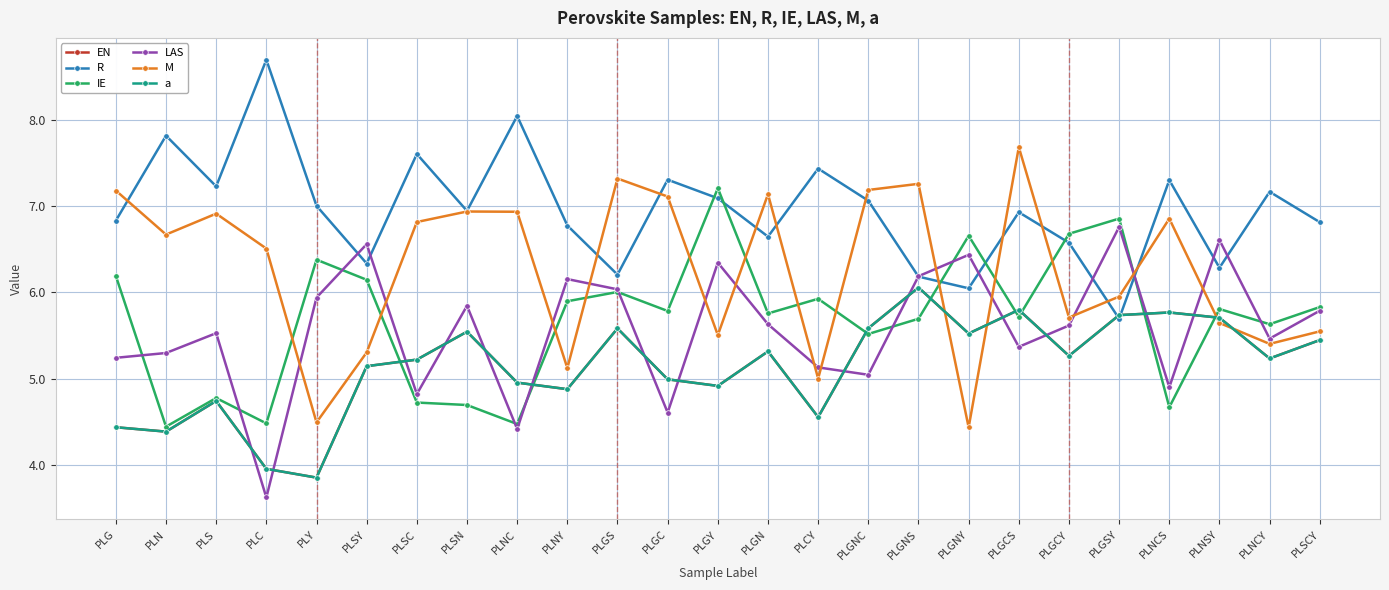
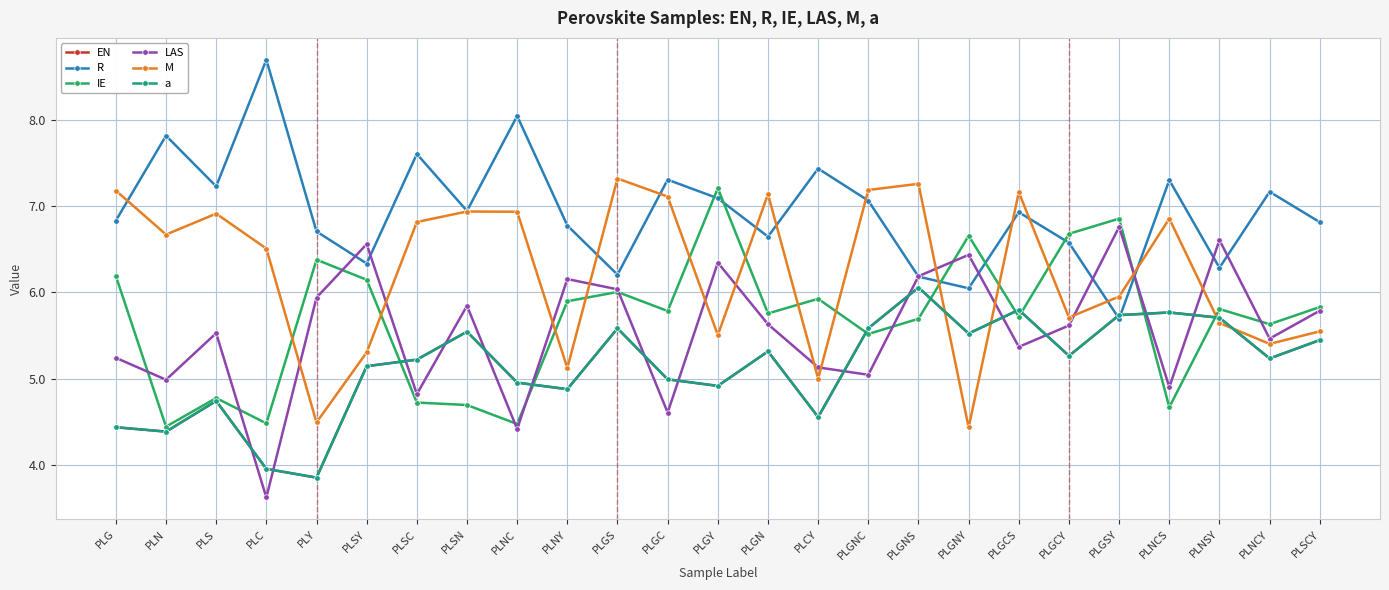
  {
    "R": {
      "PLG": 6.8,
      "PLN": 7.8,
      "PLS": 7.2,
      "PLC": 8.7,
-     "PLY": 7.0,
+     "PLY": 6.7,
      "PLSY": 6.3,
      "PLSC": 7.6,
      "PLNC": 8.0,
      "PLNY": 6.8,
      "PLGS": 6.2,
      "PLGC": 7.3,
      "PLGY": 7.1,
      "PLGN": 6.6,
      "PLCY": 7.4,
      "PLGNC": 7.1,
      "PLGNY": 6.0,
      "PLGCS": 6.9,
      "PLGCY": 6.6,
      "PLGSY": 5.7,
      "PLNCS": 7.3,
      "PLNSY": 6.3,
      "PLNCY": 7.2,
      "PLSCY": 6.8
    },
    "LAS": {
      "PLG": 5.2,
-     "PLN": 5.3,
+     "PLN": 5.0,
      "PLS": 5.5,
      "PLC": 3.6,
      "PLY": 5.9,
      "PLSY": 6.6,
      "PLSC": 4.8,
      "PLSN": 5.8,
      "PLNC": 4.4,
      "PLNY": 6.2,
      "PLGS": 6.0,
      "PLGC": 4.6,
      "PLGY": 6.3,
      "PLGN": 5.6,
      "PLCY": 5.1,
      "PLGNC": 5.0,
      "PLGNY": 6.4,
      "PLGCS": 5.4,
      "PLGCY": 5.6,
      "PLGSY": 6.8,
      "PLNCS": 4.9,
      "PLNSY": 6.6,
      "PLNCY": 5.5,
      "PLSCY": 5.8
    },
    "M": {
      "PLG": 7.2,
      "PLN": 6.7,
      "PLS": 6.9,
      "PLC": 6.5,
      "PLY": 4.5,
      "PLSY": 5.3,
      "PLSC": 6.8,
      "PLNC": 6.9,
      "PLNY": 5.1,
      "PLGS": 7.3,
      "PLGC": 7.1,
      "PLGY": 5.5,
      "PLGN": 7.1,
      "PLCY": 5.0,
      "PLGNC": 7.2,
      "PLGNS": 7.3,
      "PLGNY": 4.4,
-     "PLGCS": 7.7,
+     "PLGCS": 7.2,
      "PLGCY": 5.7,
      "PLGSY": 6.0,
      "PLNCS": 6.9,
      "PLNSY": 5.6,
      "PLNCY": 5.4,
      "PLSCY": 5.5
    }
  }
